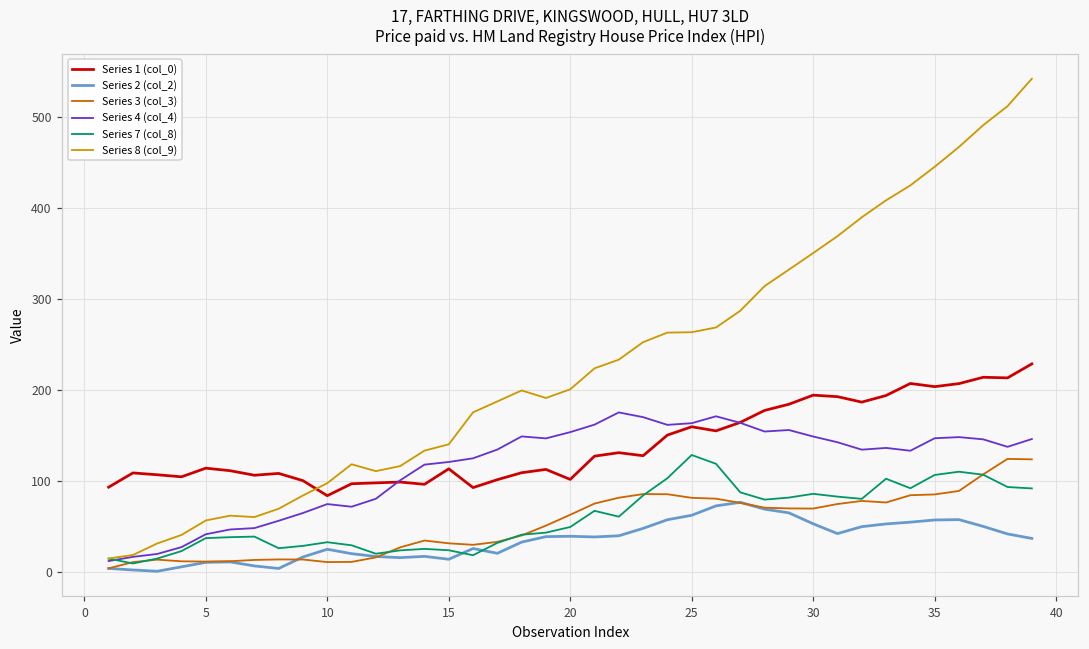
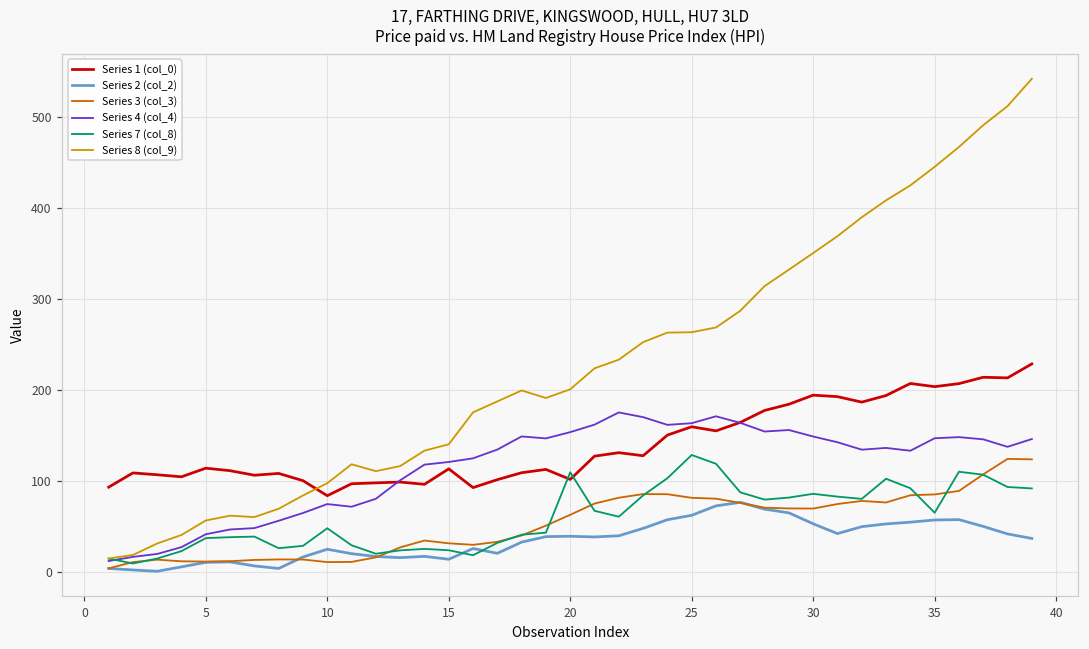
  {
    "Series 1 (col_0)": {
      "5": 110,
      "10": 80,
      "15": 110,
      "20": 100,
      "25": 160,
      "30": 190,
      "35": 200
    },
    "Series 2 (col_2)": {
      "10": 30,
      "15": 10,
      "20": 40,
      "25": 60,
      "30": 50,
      "35": 60
    },
    "Series 4 (col_4)": {
      "5": 40,
      "10": 70,
      "15": 120,
      "20": 150,
      "25": 160,
      "30": 150,
      "35": 150
    },
    "Series 7 (col_8)": {
      "5": 40,
-     "10": 30,
+     "10": 50,
      "15": 20,
-     "20": 50,
+     "20": 110,
      "25": 130,
      "30": 90,
-     "35": 110
+     "35": 70
    }
  }
